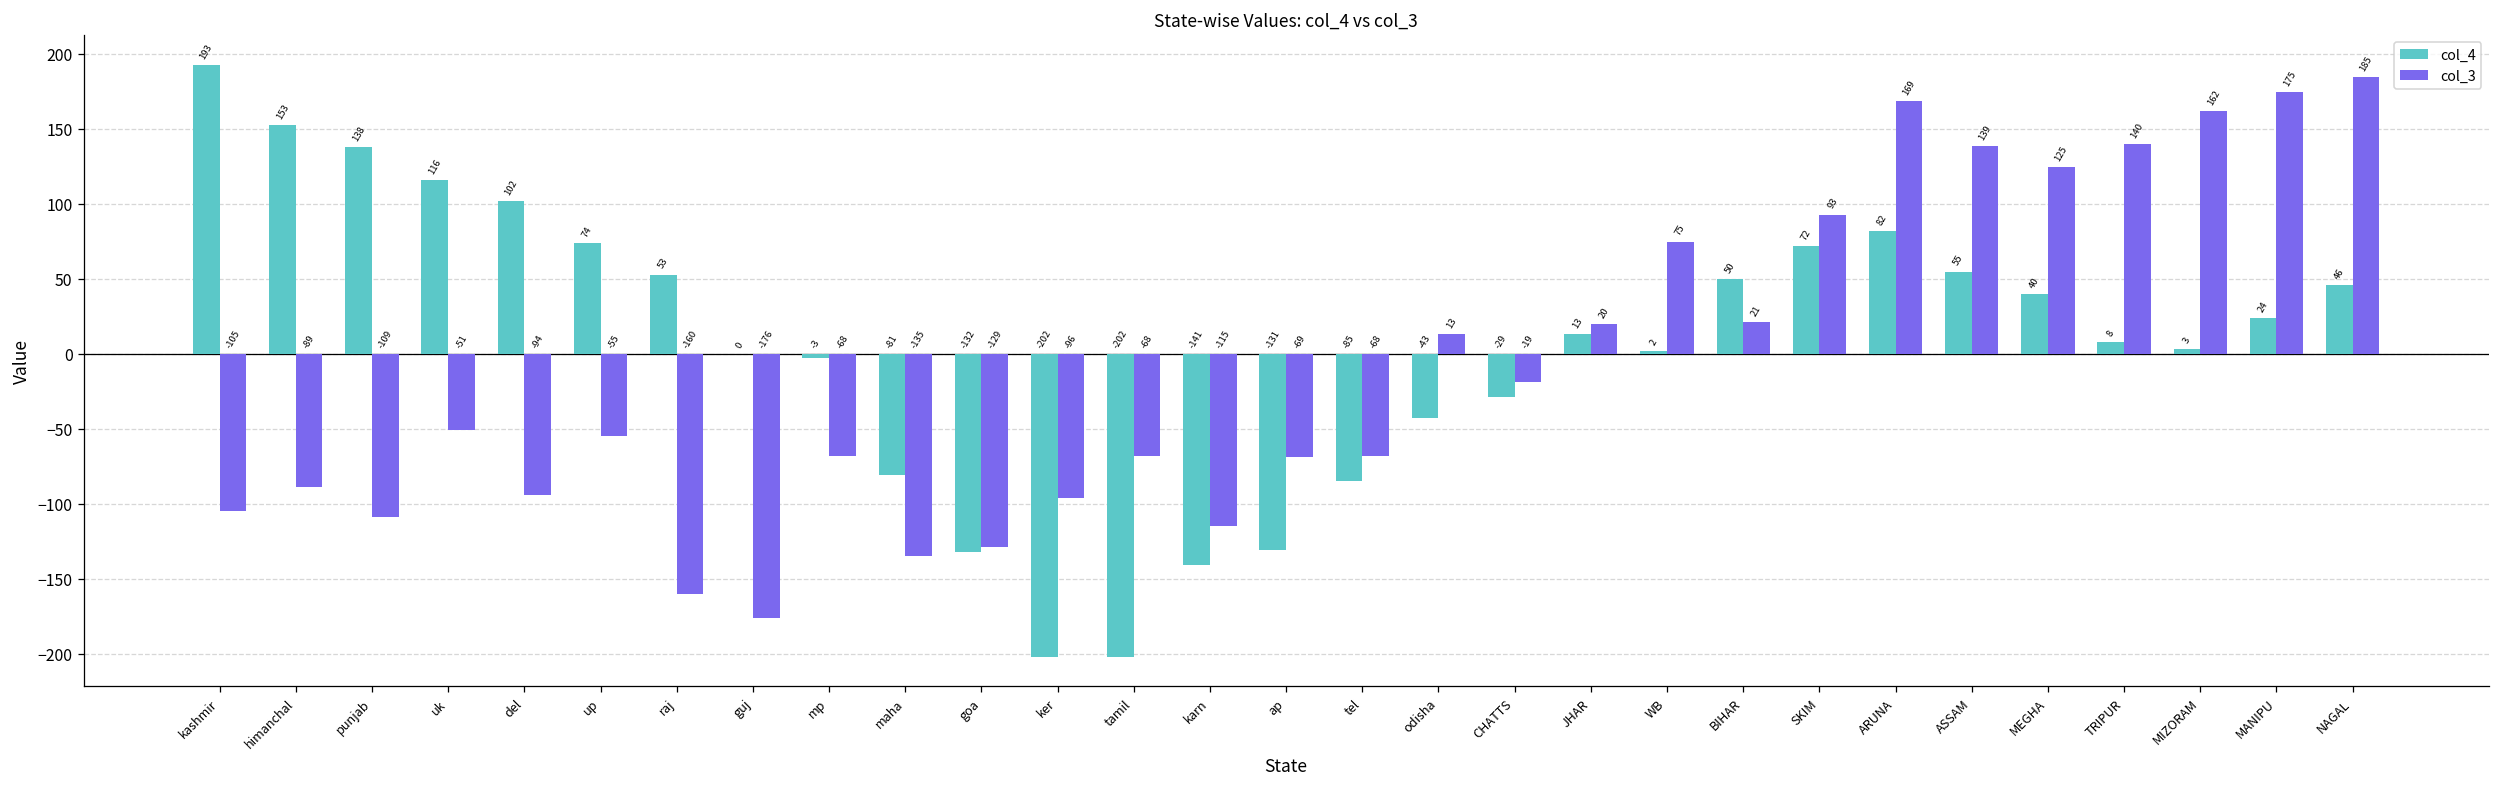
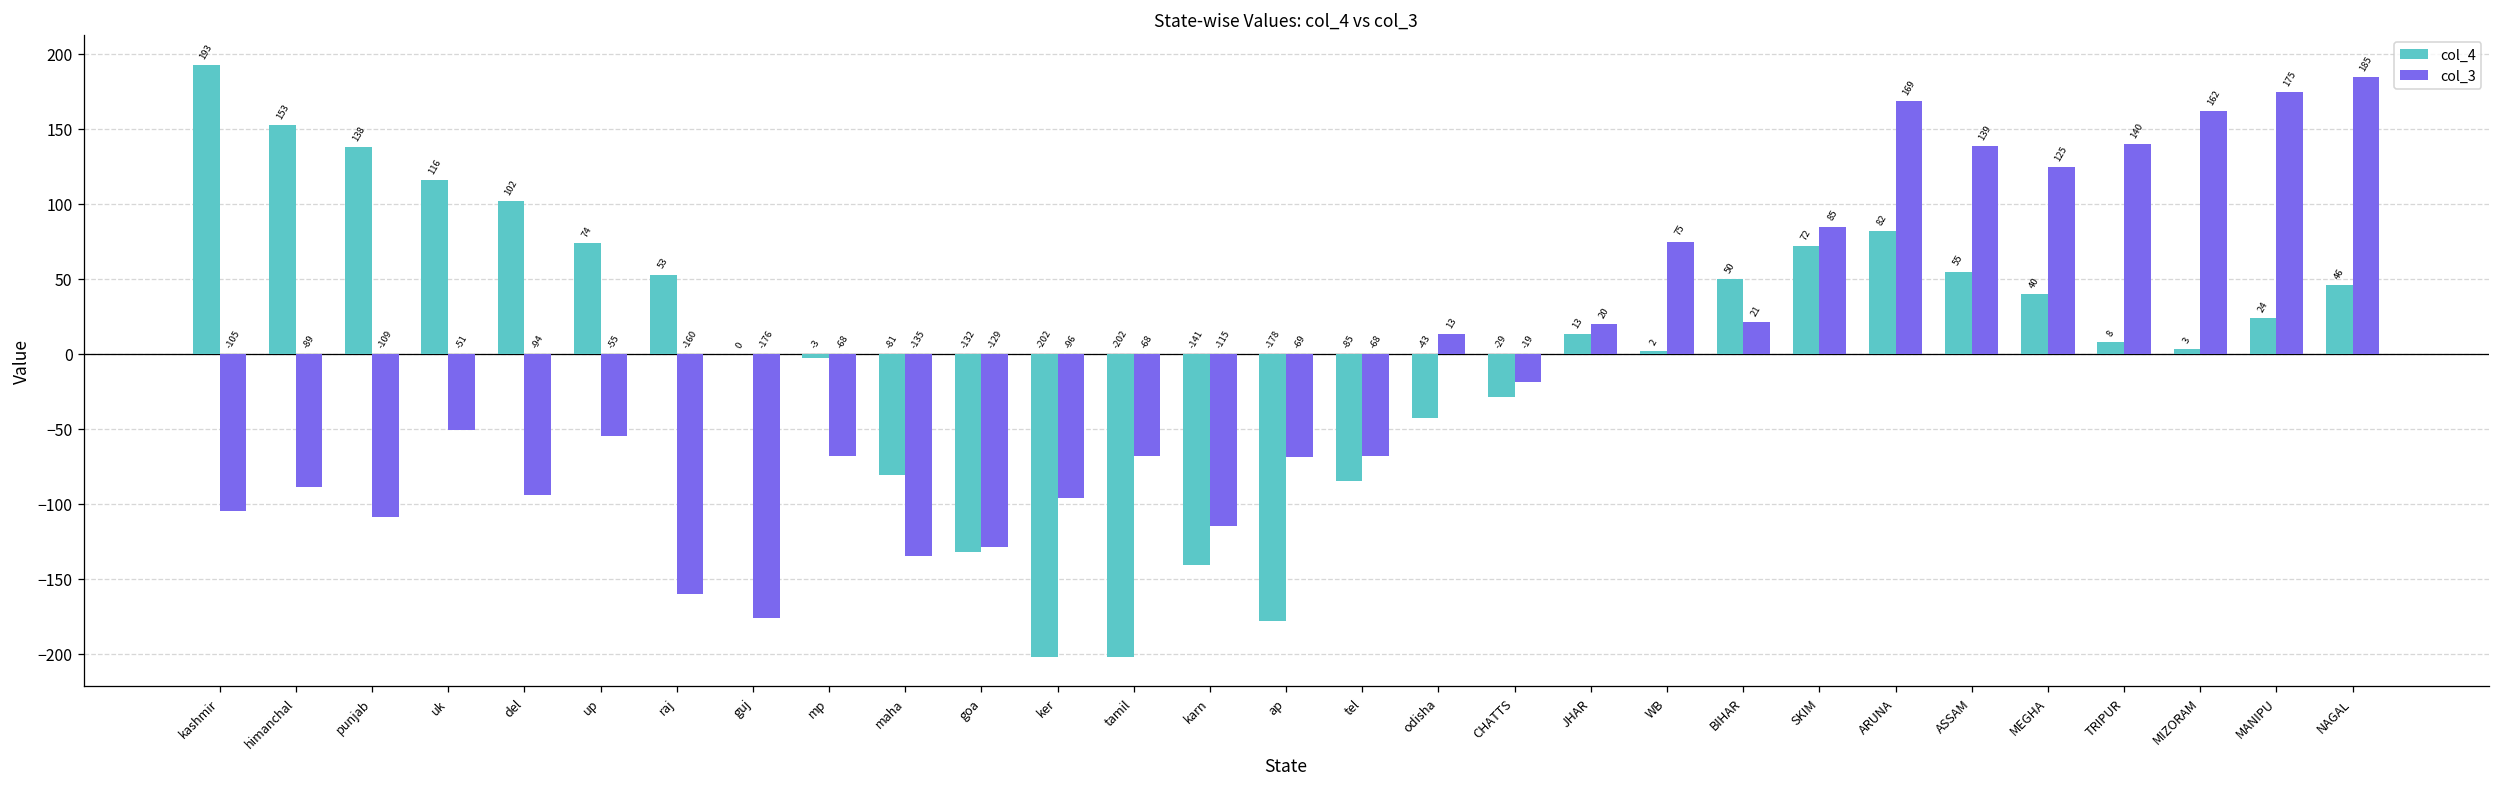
  {
    "col_4": {
      "kashmir": 193,
      "himanchal": 153,
      "punjab": 138,
      "uk": 116,
      "del": 102,
      "up": 74,
      "raj": 53,
      "guj": 0,
      "mp": -3,
-     "ap": -131,
+     "ap": -178,
      "JHAR": 13,
      "WB": 2,
      "BIHAR": 50,
      "SKIM": 72,
      "ARUNA": 82,
      "ASSAM": 55,
      "MEGHA": 40,
      "TRIPUR": 8,
      "MIZORAM": 3,
      "MANIPU": 24,
      "NAGAL": 46
    },
    "col_3": {
      "odisha": 13,
      "JHAR": 20,
      "WB": 75,
      "BIHAR": 21,
-     "SKIM": 93,
+     "SKIM": 85,
      "ARUNA": 169,
      "ASSAM": 139,
      "MEGHA": 125,
      "TRIPUR": 140,
      "MIZORAM": 162,
      "MANIPU": 175,
      "NAGAL": 185
    }
  }
